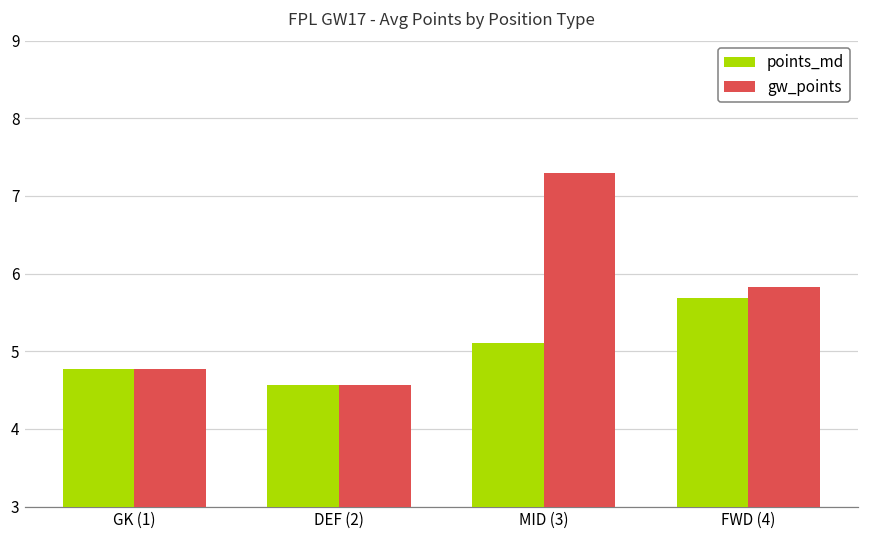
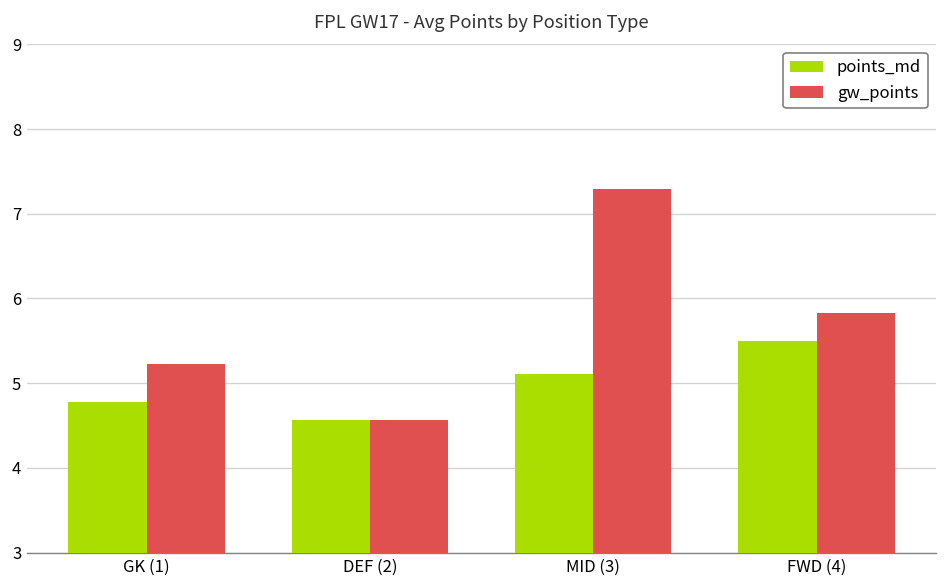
  {
    "points_md": {
      "GK (1)": 4.8,
      "DEF (2)": 4.6,
      "MID (3)": 5.1,
-     "FWD (4)": 5.7
+     "FWD (4)": 5.5
    },
    "gw_points": {
-     "GK (1)": 4.8,
+     "GK (1)": 5.2,
      "DEF (2)": 4.6,
      "MID (3)": 7.3,
      "FWD (4)": 5.8
    }
  }
